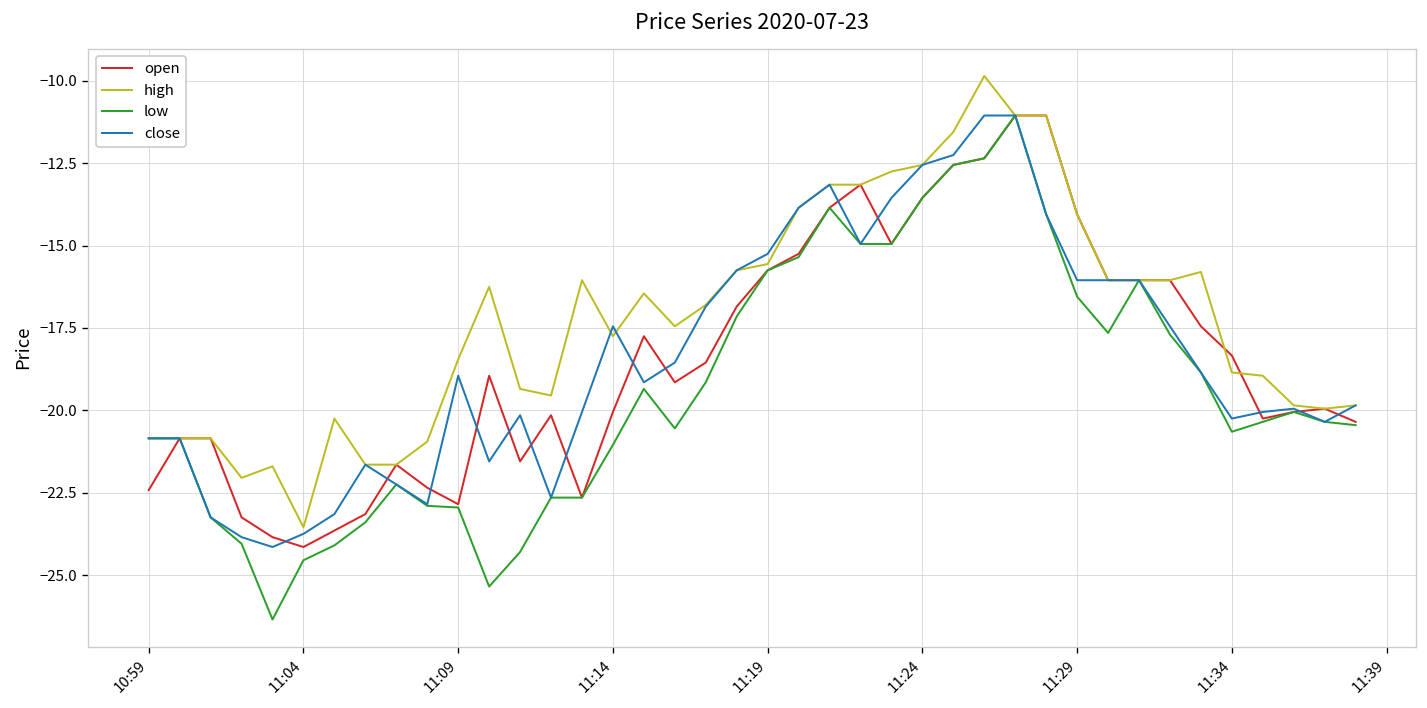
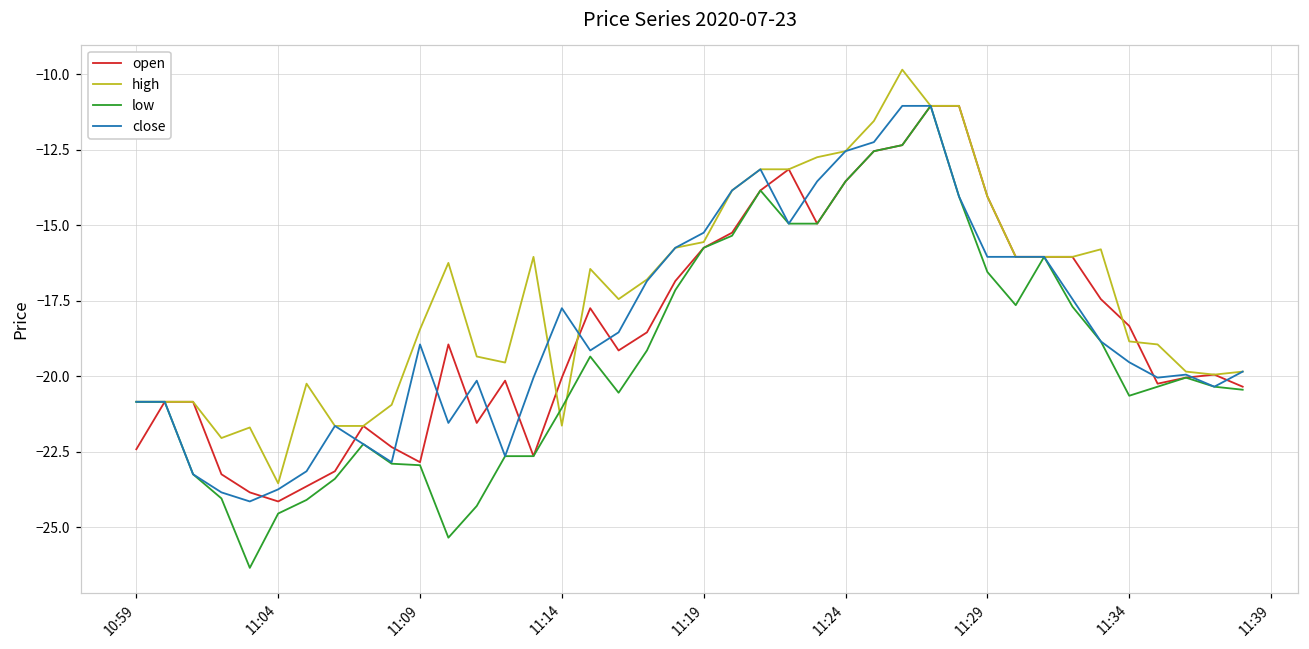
  {
    "open": {
      "10:59": -22.4,
      "11:04": -24.2,
      "11:09": -22.8,
      "11:14": -20.0,
      "11:34": -18.3
    },
    "high": {
      "11:04": -23.5,
      "11:09": -18.5,
-     "11:14": -17.8,
+     "11:14": -21.6,
      "11:19": -15.6,
      "11:34": -18.8
    },
    "low": {
      "11:04": -24.5,
      "11:09": -23.0,
      "11:14": -21.0,
      "11:29": -16.5,
      "11:34": -20.7
    },
    "close": {
      "11:04": -23.8,
      "11:09": -19.0,
-     "11:14": -17.5,
+     "11:14": -17.8,
      "11:19": -15.3,
      "11:29": -16.0,
-     "11:34": -20.3
+     "11:34": -19.5
    }
  }
